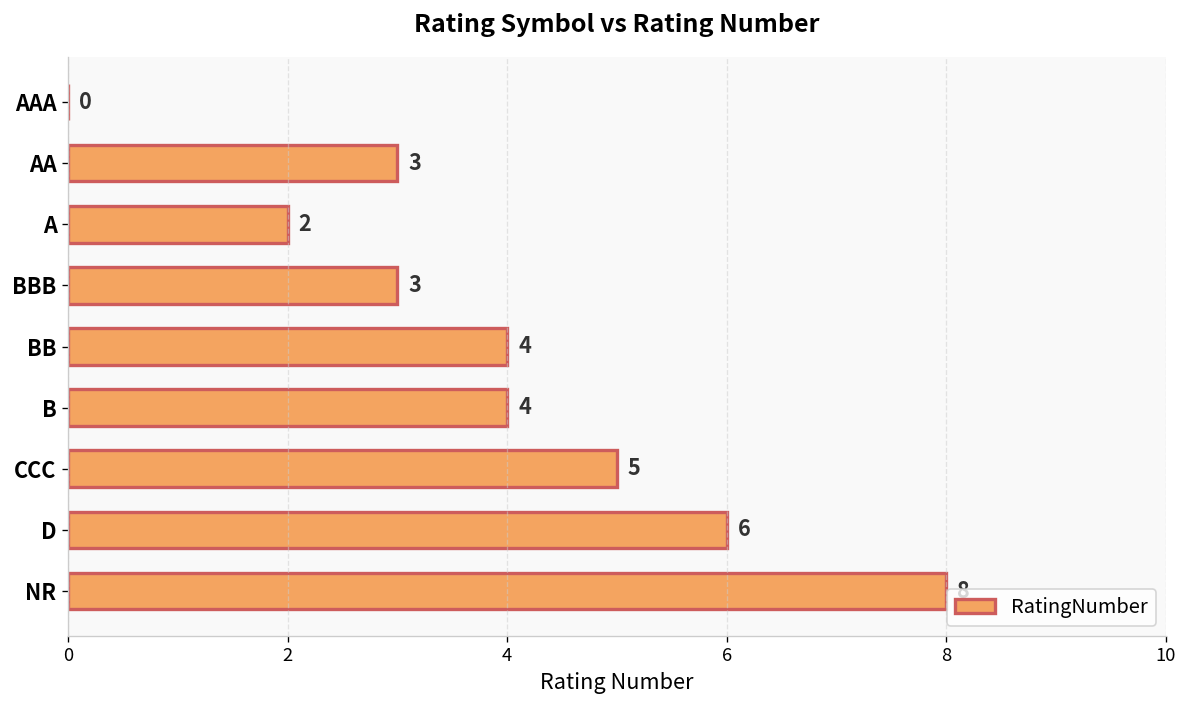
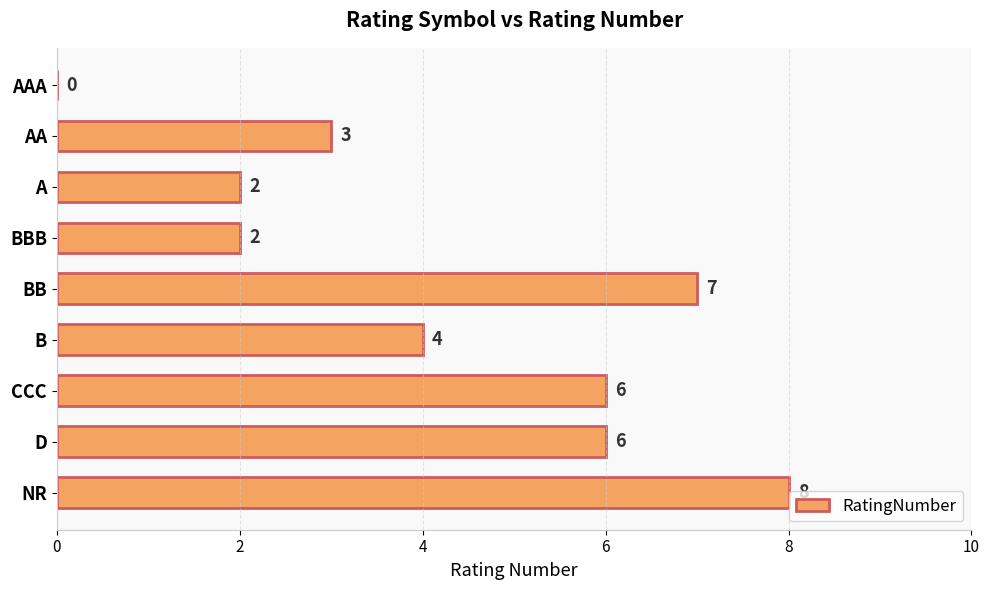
  {
    "AAA": 0,
    "AA": 3,
    "A": 2,
-   "BBB": 3,
-   "BB": 4,
+   "BBB": 2,
+   "BB": 7,
    "B": 4,
-   "CCC": 5,
+   "CCC": 6,
    "D": 6
  }
